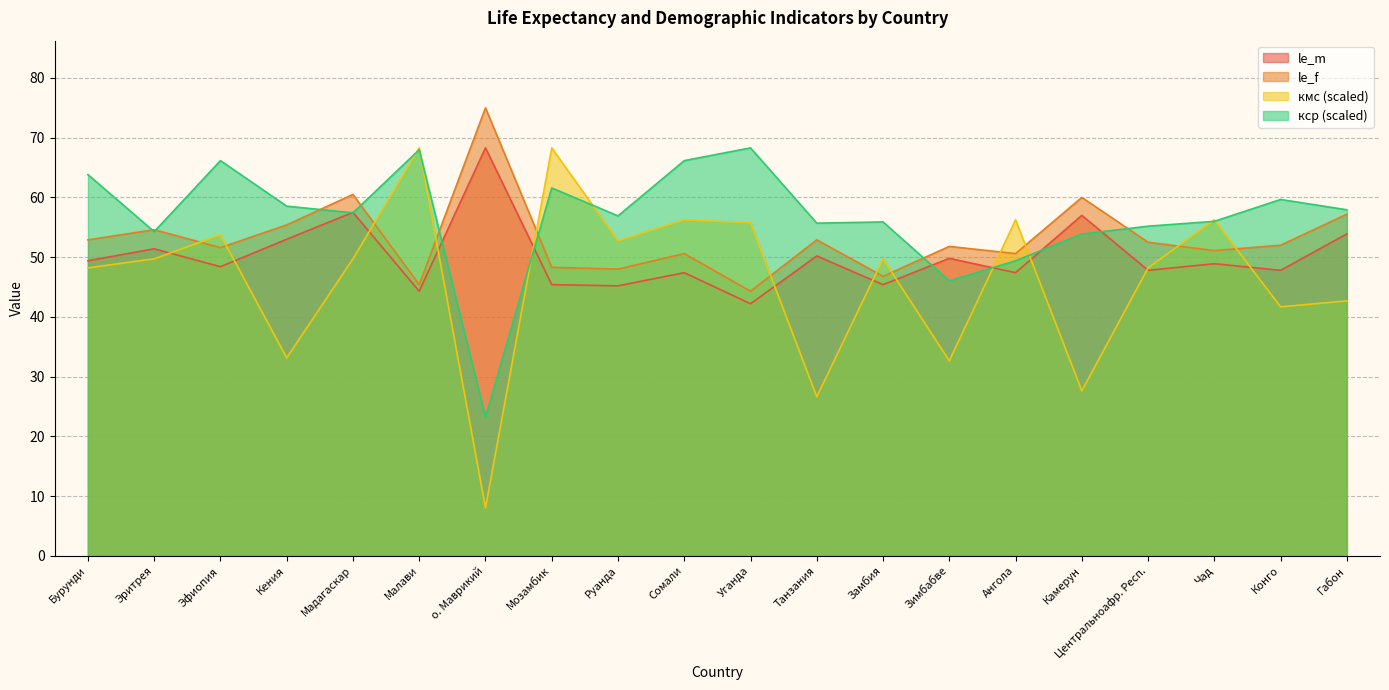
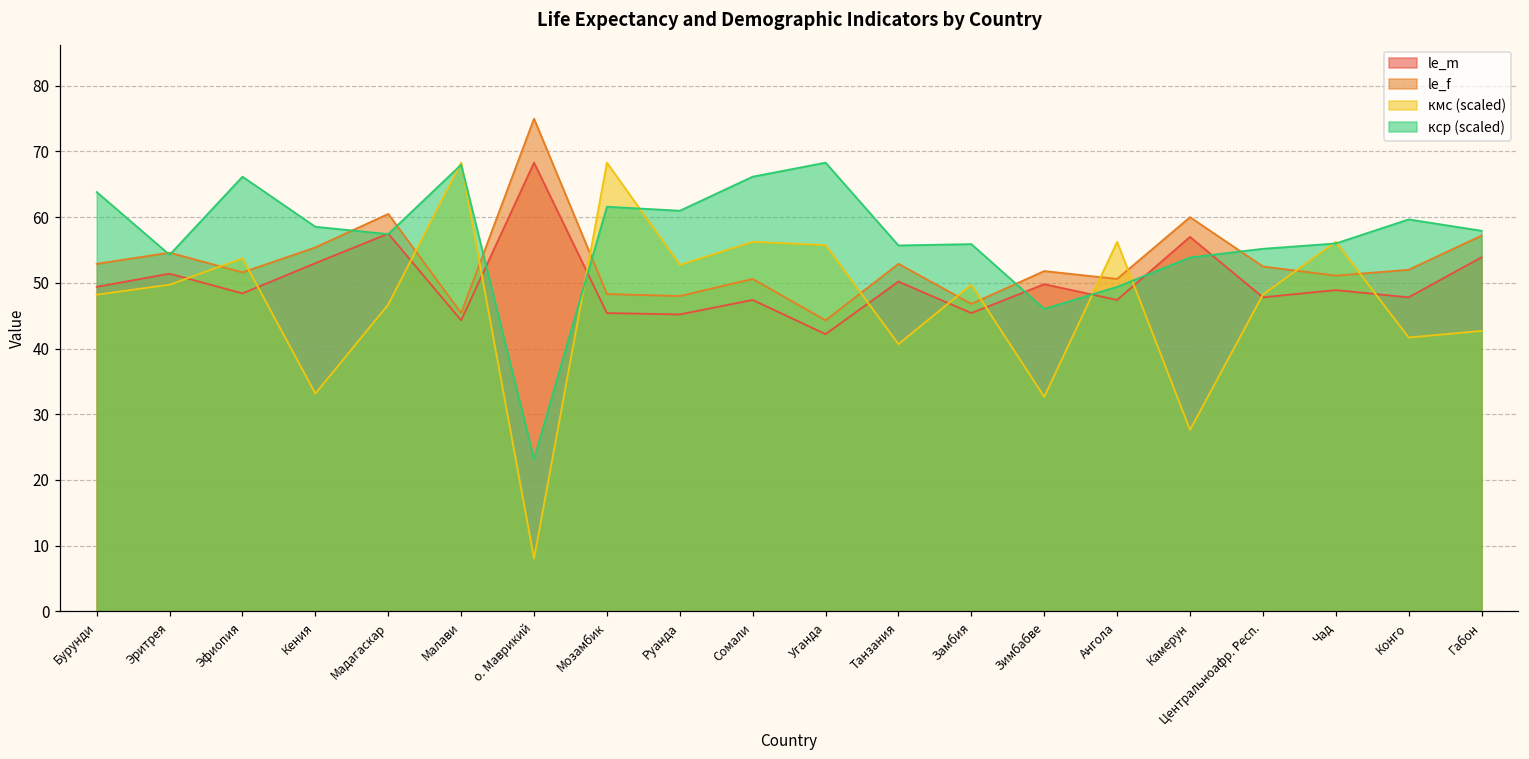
  {
    "кмс (scaled)": {
      "Бурунди": 48,
      "Эритрея": 50,
      "Эфиопия": 54,
      "Кения": 33,
-     "Мадагаскар": 50,
+     "Мадагаскар": 47,
      "о. Маврикий": 8,
      "Мозамбик": 68,
      "Руанда": 53,
      "Сомали": 56,
      "Уганда": 56,
-     "Танзания": 27,
+     "Танзания": 41,
      "Замбия": 50,
      "Зимбабве": 33,
      "Ангола": 56,
      "Камерун": 28,
      "Конго": 42,
      "Габон": 43
    },
    "кср (scaled)": {
      "Бурунди": 64,
      "Эфиопия": 66,
      "Кения": 59,
      "о. Маврикий": 23,
      "Мозамбик": 62,
-     "Руанда": 57,
+     "Руанда": 61,
      "Сомали": 66,
      "Уганда": 68,
      "Танзания": 56,
      "Замбия": 56,
      "Зимбабве": 46,
      "Ангола": 49,
      "Камерун": 54,
      "Центральноафр. Респ.": 55,
      "Конго": 60,
      "Габон": 58
    }
  }
